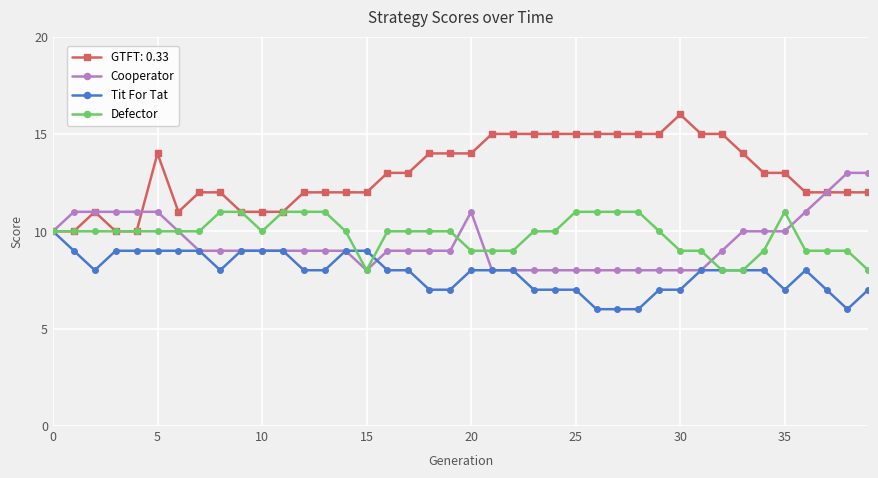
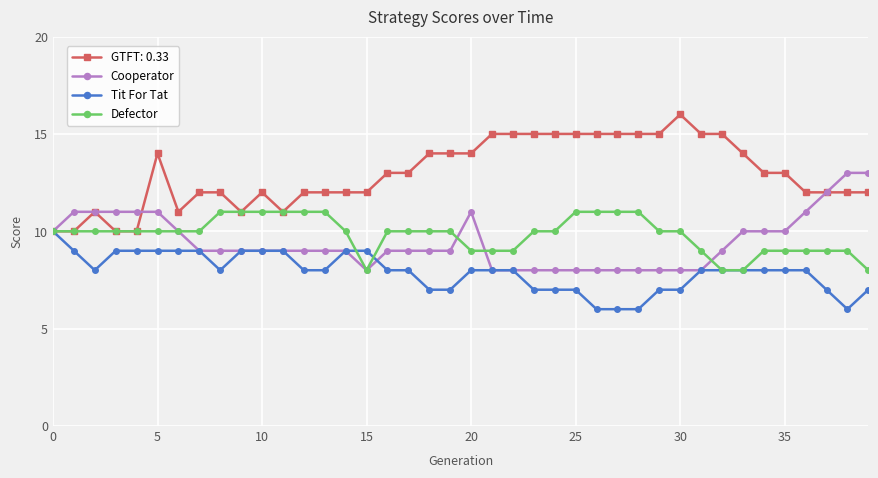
  {
    "GTFT: 0.33": {
      "5": 14,
-     "10": 11,
+     "10": 12,
      "15": 12,
      "20": 14,
      "25": 15,
      "30": 16,
      "35": 13
    },
    "Cooperator": {
      "5": 11,
      "20": 11,
      "25": 8,
      "30": 8,
      "35": 10
    },
    "Tit For Tat": {
      "5": 9,
      "15": 9,
      "20": 8,
      "25": 7,
      "30": 7,
-     "35": 7
+     "35": 8
    },
    "Defector": {
      "5": 10,
-     "10": 10,
+     "10": 11,
      "20": 9,
      "25": 11,
-     "30": 9,
-     "35": 11
+     "30": 10,
+     "35": 9
    }
  }
